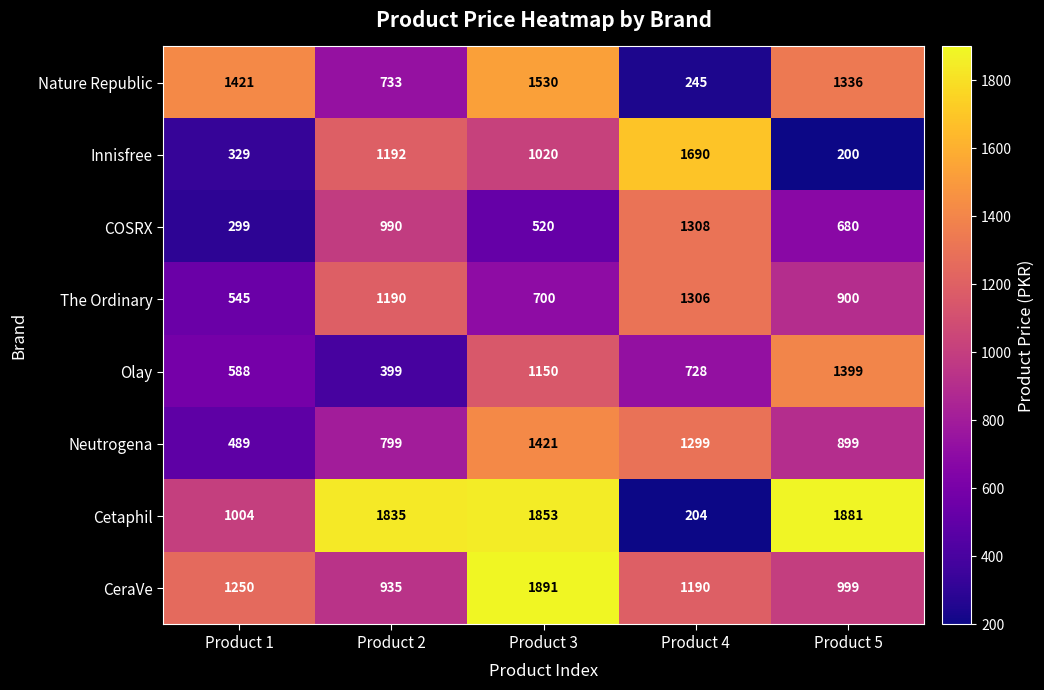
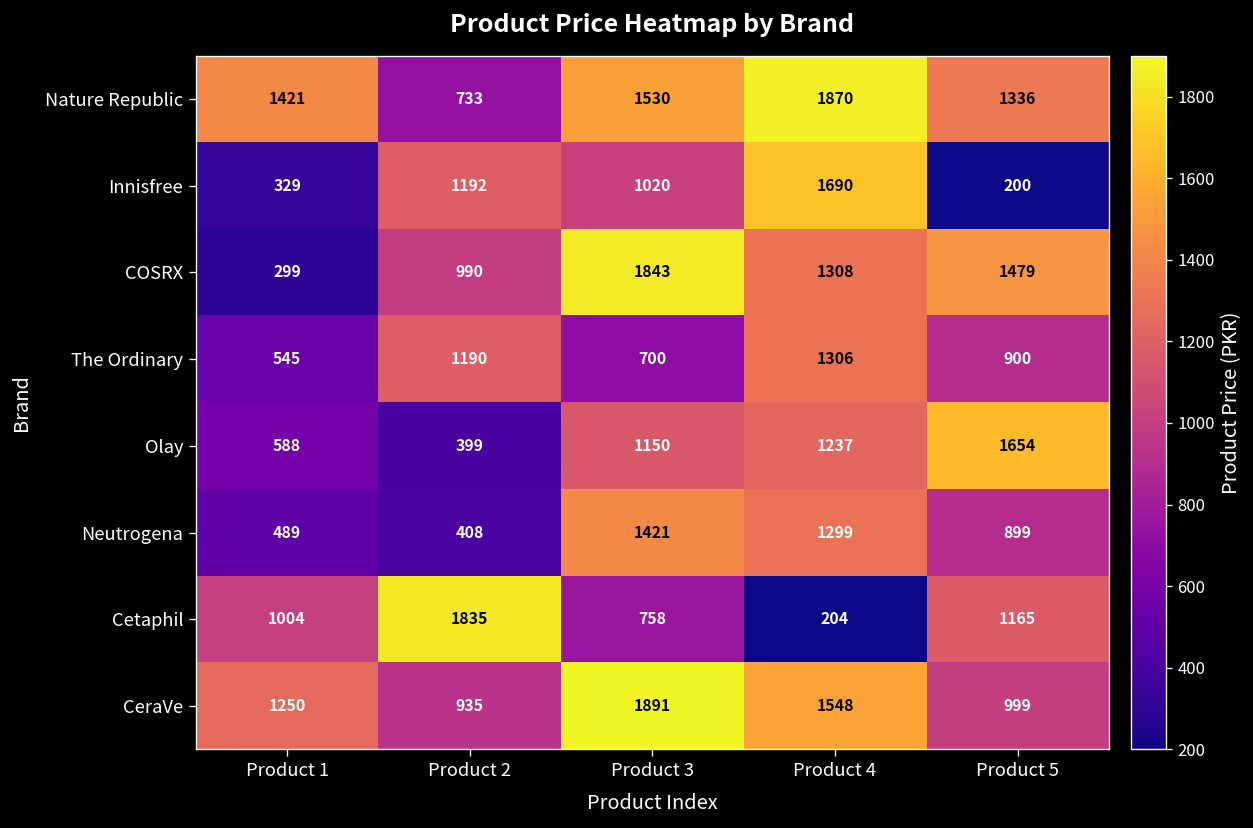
  {
    "Nature Republic": {
      "Product 1": 1421,
      "Product 2": 733,
      "Product 3": 1530,
-     "Product 4": 245,
+     "Product 4": 1870,
      "Product 5": 1336
    },
    "Innisfree": {
      "Product 1": 329,
      "Product 2": 1192,
      "Product 3": 1020,
      "Product 4": 1690,
      "Product 5": 200
    },
    "COSRX": {
      "Product 1": 299,
      "Product 2": 990,
-     "Product 3": 520,
+     "Product 3": 1843,
      "Product 4": 1308,
-     "Product 5": 680
+     "Product 5": 1479
    },
    "The Ordinary": {
      "Product 1": 545,
      "Product 2": 1190,
      "Product 3": 700,
      "Product 4": 1306,
      "Product 5": 900
    },
    "Olay": {
      "Product 1": 588,
      "Product 2": 399,
      "Product 3": 1150,
-     "Product 4": 728,
-     "Product 5": 1399
+     "Product 4": 1237,
+     "Product 5": 1654
    },
    "Neutrogena": {
      "Product 1": 489,
-     "Product 2": 799,
+     "Product 2": 408,
      "Product 3": 1421,
      "Product 4": 1299,
      "Product 5": 899
    },
    "Cetaphil": {
      "Product 1": 1004,
      "Product 2": 1835,
-     "Product 3": 1853,
+     "Product 3": 758,
      "Product 4": 204,
-     "Product 5": 1881
+     "Product 5": 1165
    },
    "CeraVe": {
      "Product 1": 1250,
      "Product 2": 935,
      "Product 3": 1891,
-     "Product 4": 1190,
+     "Product 4": 1548,
      "Product 5": 999
    }
  }
